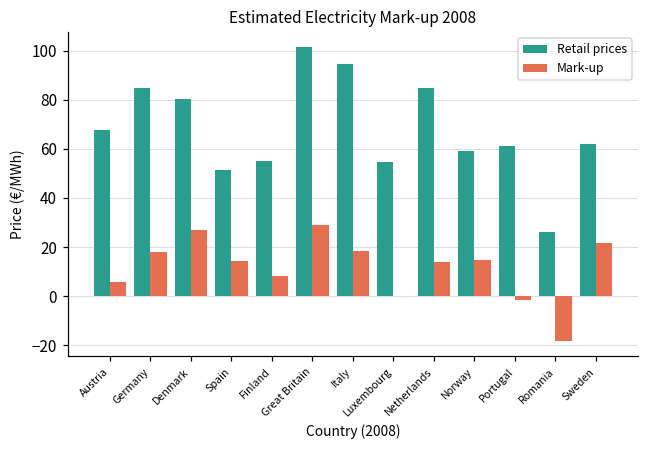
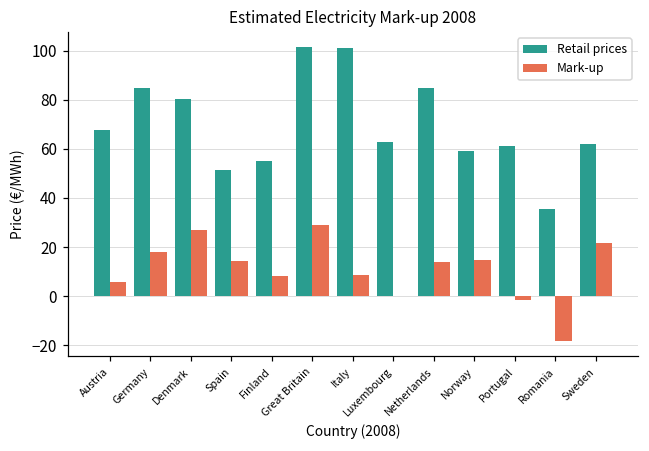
  {
    "Retail prices": {
      "Austria": 68,
      "Germany": 85,
      "Denmark": 80,
      "Spain": 52,
      "Finland": 55,
      "Great Britain": 101,
-     "Italy": 94,
-     "Luxembourg": 55,
+     "Italy": 101,
+     "Luxembourg": 63,
      "Netherlands": 85,
      "Norway": 59,
      "Portugal": 61,
-     "Romania": 26,
+     "Romania": 36,
      "Sweden": 62
    },
    "Mark-up": {
      "Austria": 6,
      "Germany": 18,
      "Denmark": 27,
      "Spain": 14,
      "Finland": 8,
      "Great Britain": 29,
-     "Italy": 18,
+     "Italy": 9,
      "Netherlands": 14,
      "Norway": 15,
      "Portugal": -2,
      "Romania": -18,
      "Sweden": 22
    }
  }
